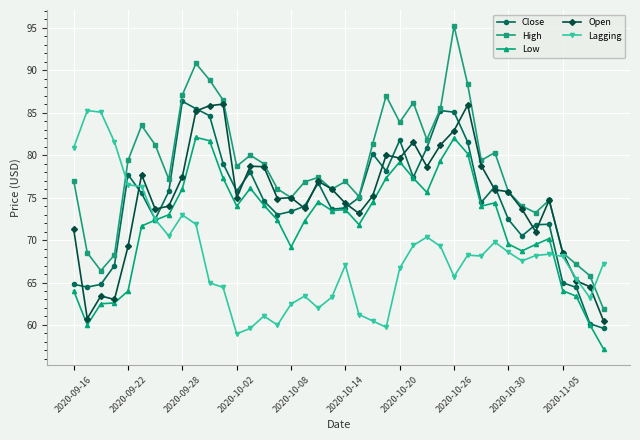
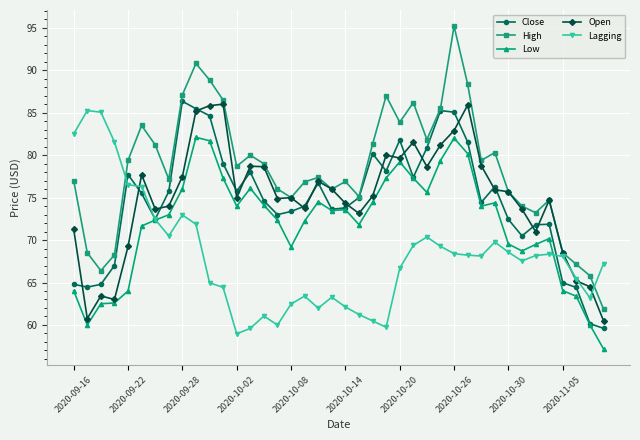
  {
    "Lagging": {
-     "2020-09-16": 81,
+     "2020-09-16": 83,
      "2020-09-22": 77,
      "2020-09-28": 73,
      "2020-10-02": 59,
      "2020-10-08": 62,
-     "2020-10-14": 67,
+     "2020-10-14": 62,
      "2020-10-20": 67,
-     "2020-10-26": 66,
+     "2020-10-26": 68,
      "2020-10-30": 69,
      "2020-11-05": 68
    }
  }
